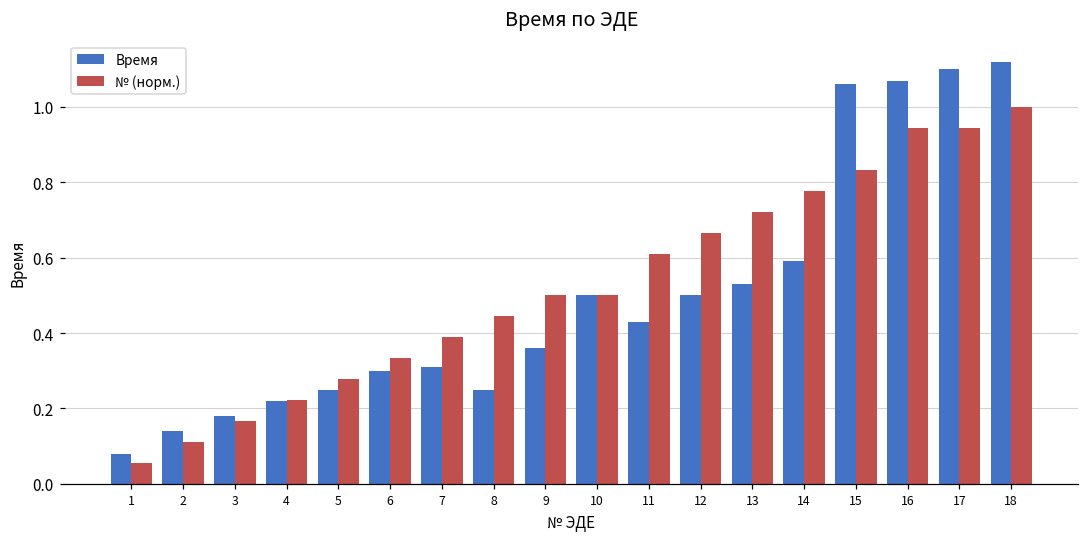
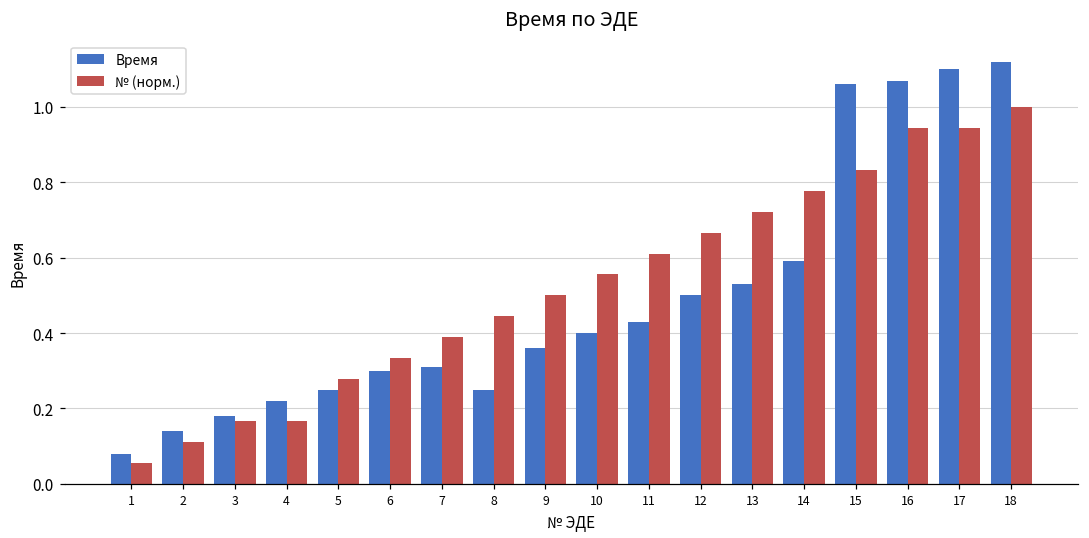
  {
    "Время": {
      "1": 0.08,
      "2": 0.14,
      "3": 0.18,
      "4": 0.22,
      "5": 0.25,
      "6": 0.3,
      "7": 0.31,
      "8": 0.25,
      "9": 0.36,
-     "10": 0.5,
+     "10": 0.4,
      "11": 0.43,
      "12": 0.5,
      "13": 0.53,
      "14": 0.59,
      "15": 1.06,
      "16": 1.07,
      "17": 1.1,
      "18": 1.12
    },
    "№ (норм.)": {
      "1": 0.06,
      "2": 0.11,
      "3": 0.17,
-     "4": 0.22,
+     "4": 0.17,
      "5": 0.28,
      "6": 0.33,
      "7": 0.39,
      "8": 0.44,
      "9": 0.50,
-     "10": 0.50,
+     "10": 0.56,
      "11": 0.61,
      "12": 0.67,
      "13": 0.72,
      "14": 0.78,
      "15": 0.83,
      "16": 0.94,
      "17": 0.94,
      "18": 1.00
    }
  }
